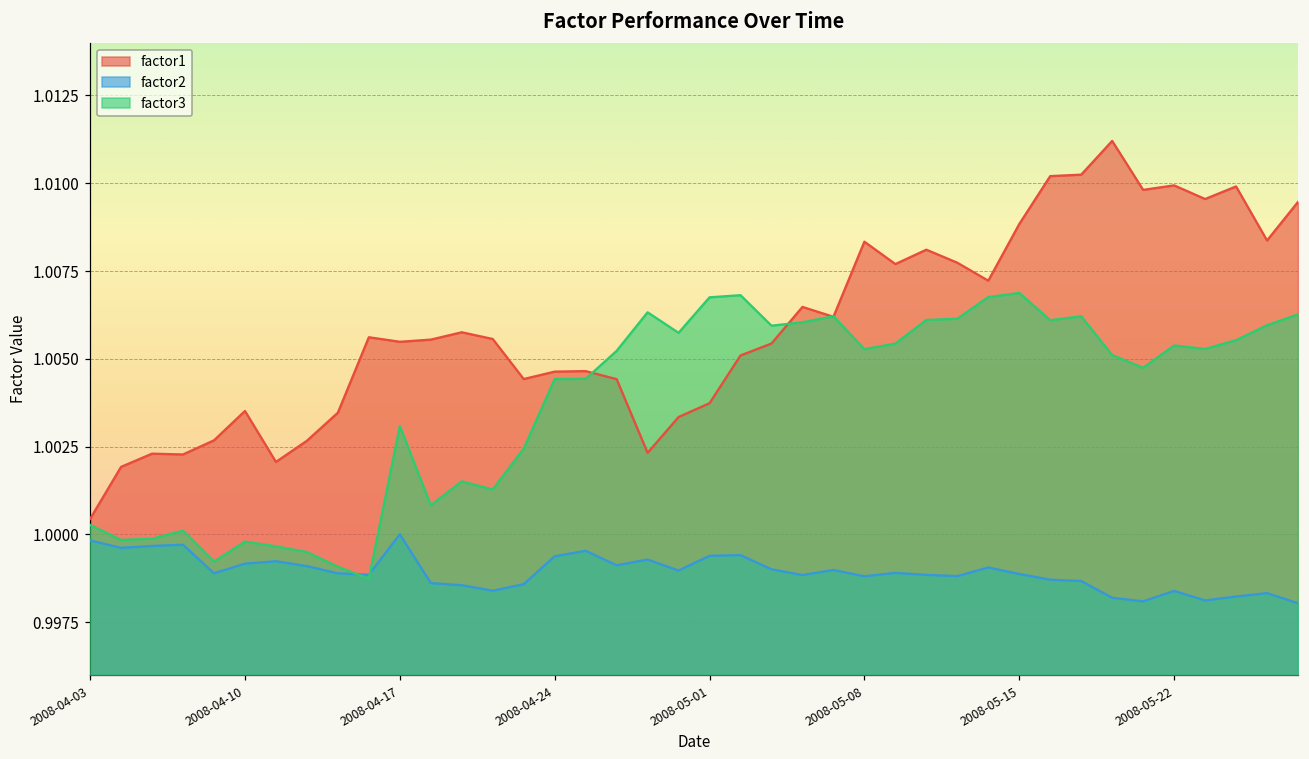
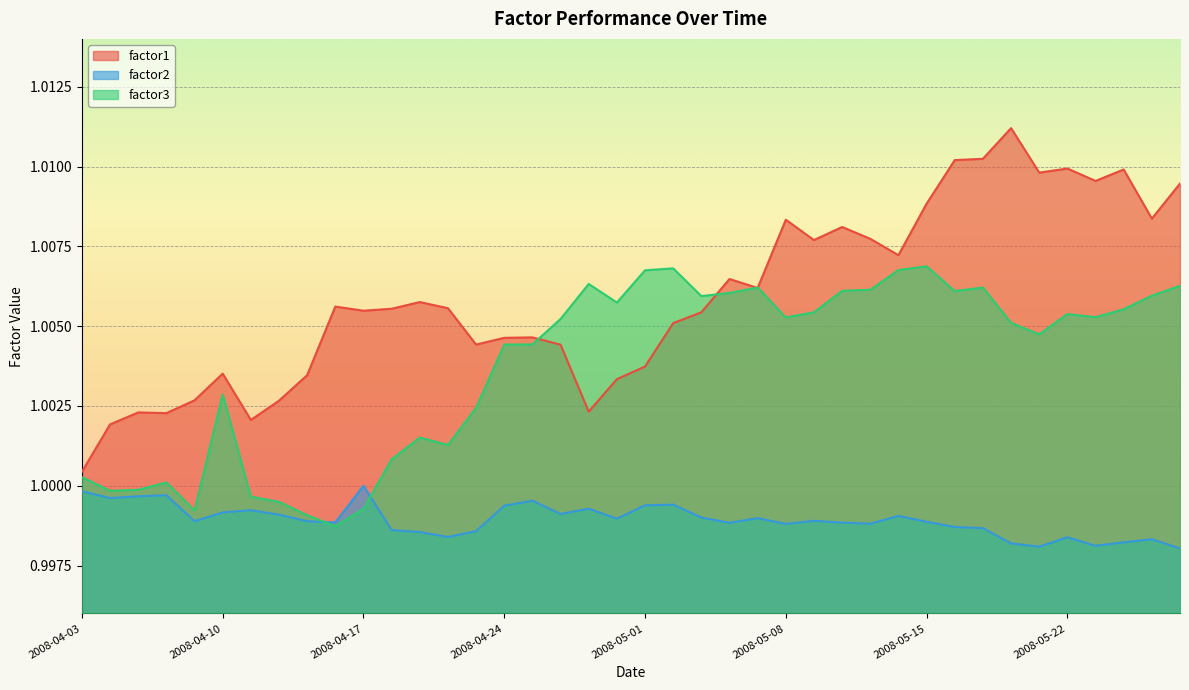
  {
    "factor1": {
      "2008-04-03": 1.0004,
      "2008-04-10": 1.0035,
      "2008-04-17": 1.0055,
      "2008-04-24": 1.0046,
      "2008-05-01": 1.0037,
      "2008-05-08": 1.0083,
      "2008-05-15": 1.0088,
      "2008-05-22": 1.0099
    },
    "factor2": {
      "2008-04-03": 0.9998,
      "2008-04-10": 0.9992,
      "2008-04-17": 1.0000,
      "2008-04-24": 0.9994,
      "2008-05-01": 0.9994,
      "2008-05-08": 0.9988,
      "2008-05-15": 0.9989,
      "2008-05-22": 0.9984
    },
    "factor3": {
      "2008-04-03": 1.0003,
-     "2008-04-10": 0.9998,
-     "2008-04-17": 1.0031,
+     "2008-04-10": 1.0029,
+     "2008-04-17": 0.9993,
      "2008-04-24": 1.0044,
      "2008-05-01": 1.0068,
      "2008-05-08": 1.0053,
      "2008-05-15": 1.0069,
      "2008-05-22": 1.0054
    }
  }
